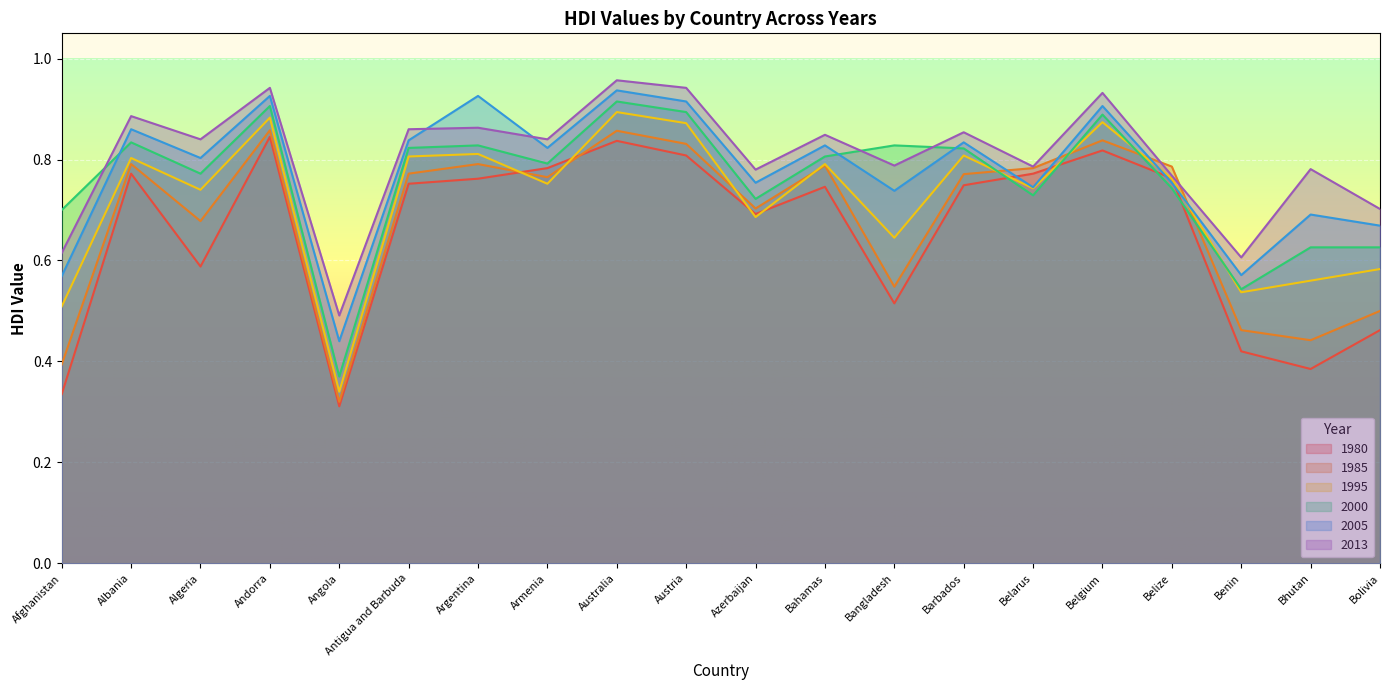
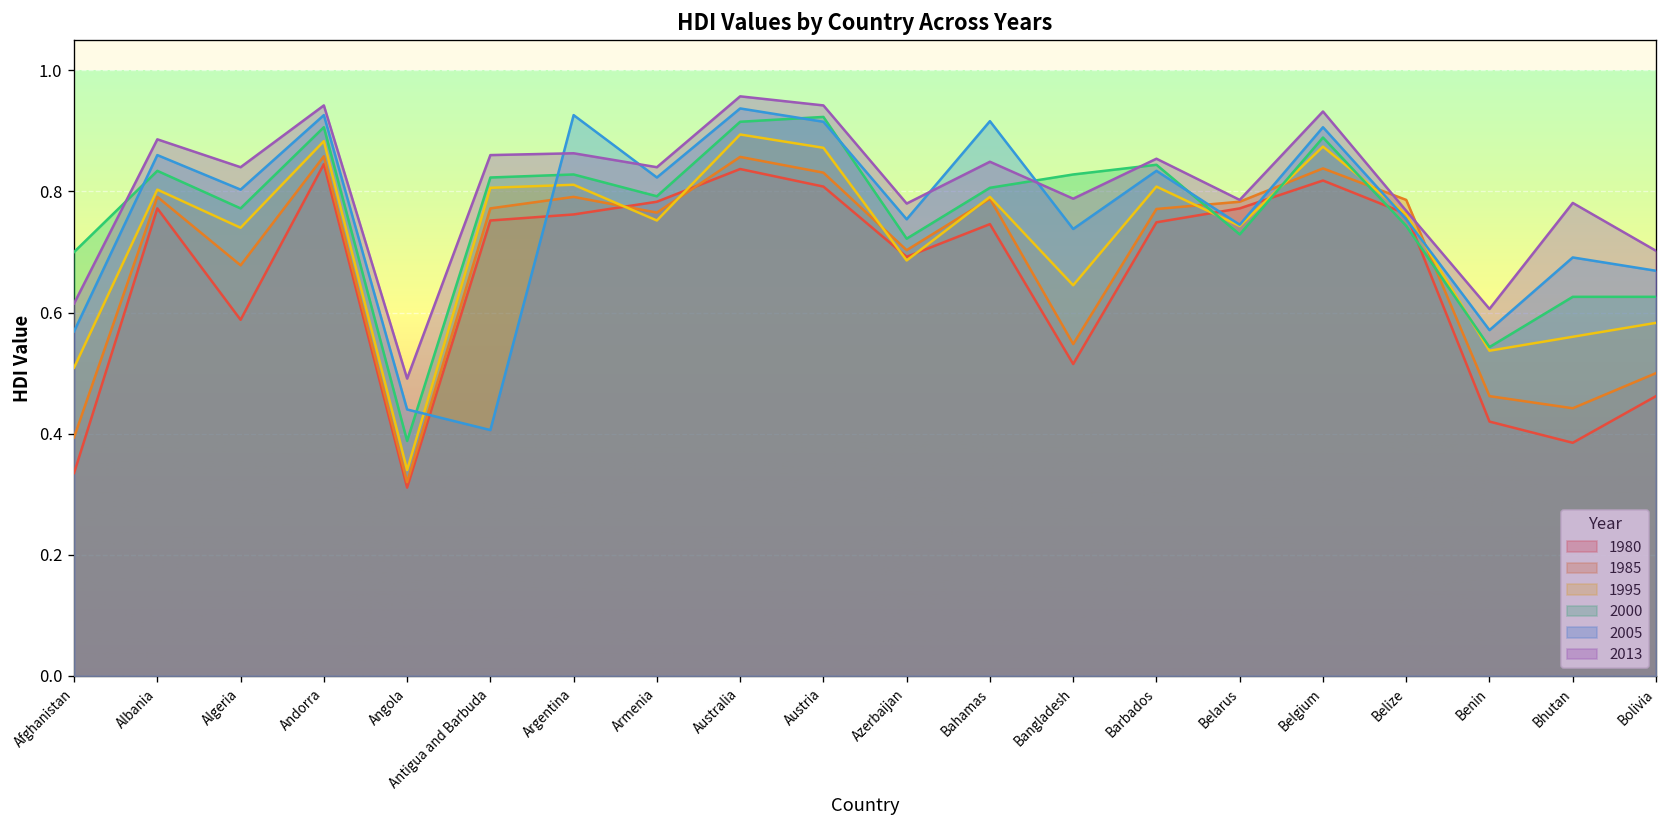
  {
    "2000": {
      "Afghanistan": 0.70,
      "Albania": 0.83,
      "Algeria": 0.77,
      "Andorra": 0.91,
-     "Angola": 0.37,
+     "Angola": 0.39,
      "Antigua and Barbuda": 0.82,
      "Argentina": 0.83,
      "Armenia": 0.79,
      "Australia": 0.92,
-     "Austria": 0.89,
+     "Austria": 0.92,
      "Azerbaijan": 0.72,
      "Bahamas": 0.81,
      "Bangladesh": 0.83,
-     "Barbados": 0.82,
+     "Barbados": 0.84,
      "Belarus": 0.73,
      "Belgium": 0.89,
      "Belize": 0.74,
      "Benin": 0.54,
      "Bhutan": 0.63,
      "Bolivia": 0.63
    },
    "2005": {
      "Afghanistan": 0.57,
      "Albania": 0.86,
      "Algeria": 0.80,
      "Andorra": 0.93,
      "Angola": 0.44,
-     "Antigua and Barbuda": 0.84,
+     "Antigua and Barbuda": 0.41,
      "Argentina": 0.93,
      "Armenia": 0.82,
      "Australia": 0.94,
      "Austria": 0.92,
      "Azerbaijan": 0.75,
-     "Bahamas": 0.83,
+     "Bahamas": 0.92,
      "Bangladesh": 0.74,
      "Barbados": 0.83,
      "Belgium": 0.91,
      "Belize": 0.75,
      "Benin": 0.57,
      "Bhutan": 0.69,
      "Bolivia": 0.67
    },
    "2013": {
      "Afghanistan": 0.62,
      "Albania": 0.89,
      "Algeria": 0.84,
      "Andorra": 0.94,
      "Angola": 0.49,
      "Antigua and Barbuda": 0.86,
      "Argentina": 0.86,
      "Armenia": 0.84,
      "Australia": 0.96,
      "Austria": 0.94,
      "Azerbaijan": 0.78,
      "Bahamas": 0.85,
      "Bangladesh": 0.79,
      "Barbados": 0.85,
      "Belgium": 0.93,
      "Benin": 0.61,
      "Bhutan": 0.78,
      "Bolivia": 0.70
    }
  }
